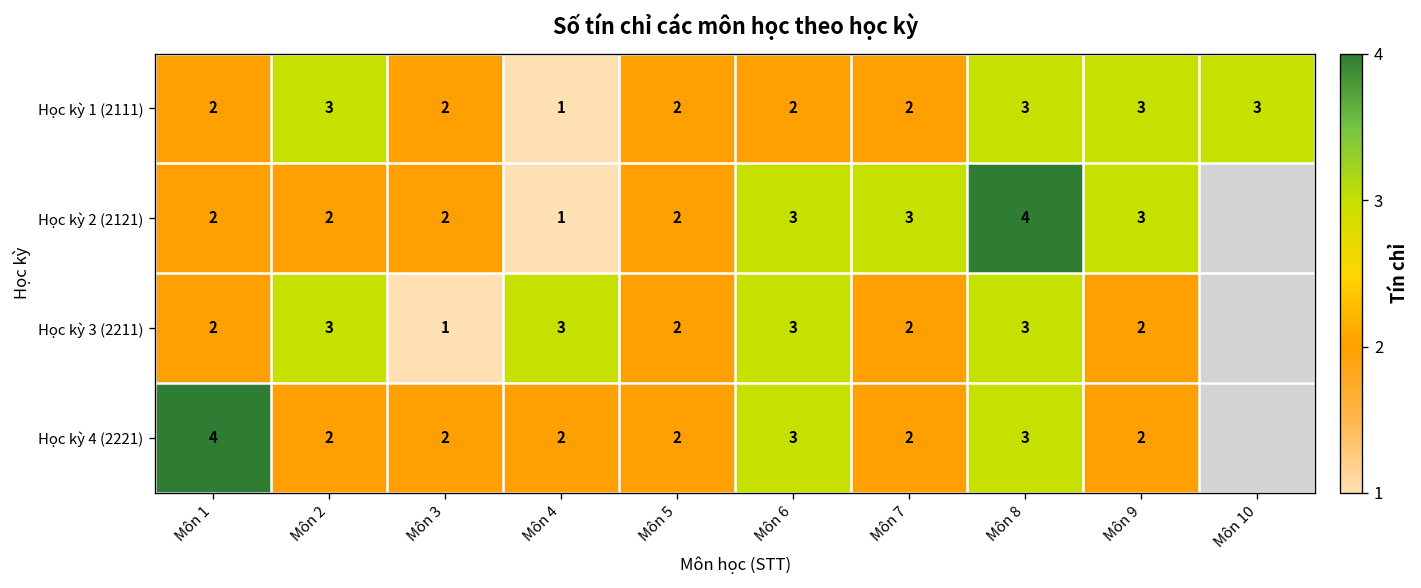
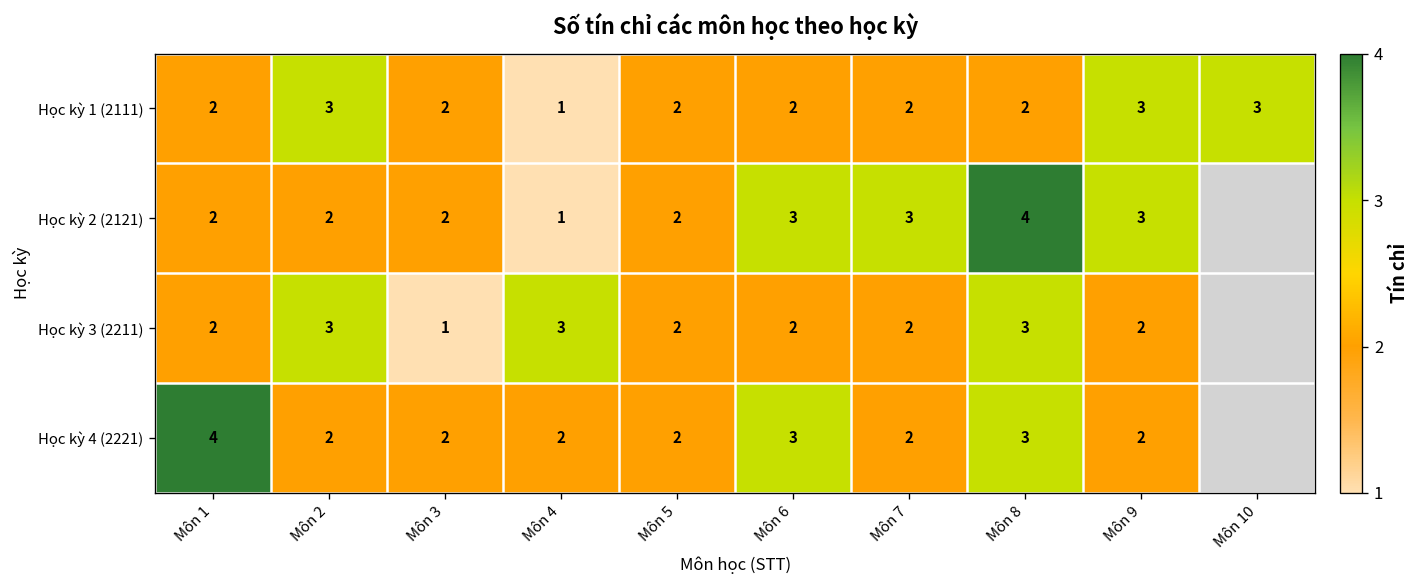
  {
    "Học kỳ 1 (2111)": {
      "Môn 1": 2,
      "Môn 2": 3,
      "Môn 3": 2,
      "Môn 4": 1,
      "Môn 5": 2,
      "Môn 6": 2,
      "Môn 7": 2,
-     "Môn 8": 3,
+     "Môn 8": 2,
      "Môn 9": 3,
      "Môn 10": 3
    },
    "Học kỳ 2 (2121)": {
      "Môn 1": 2,
      "Môn 2": 2,
      "Môn 3": 2,
      "Môn 4": 1,
      "Môn 5": 2,
      "Môn 6": 3,
      "Môn 7": 3,
      "Môn 8": 4,
      "Môn 9": 3
    },
    "Học kỳ 3 (2211)": {
      "Môn 1": 2,
      "Môn 2": 3,
      "Môn 3": 1,
      "Môn 4": 3,
      "Môn 5": 2,
-     "Môn 6": 3,
+     "Môn 6": 2,
      "Môn 7": 2,
      "Môn 8": 3,
      "Môn 9": 2
    },
    "Học kỳ 4 (2221)": {
      "Môn 1": 4,
      "Môn 2": 2,
      "Môn 3": 2,
      "Môn 4": 2,
      "Môn 5": 2,
      "Môn 6": 3,
      "Môn 7": 2,
      "Môn 8": 3,
      "Môn 9": 2
    }
  }
